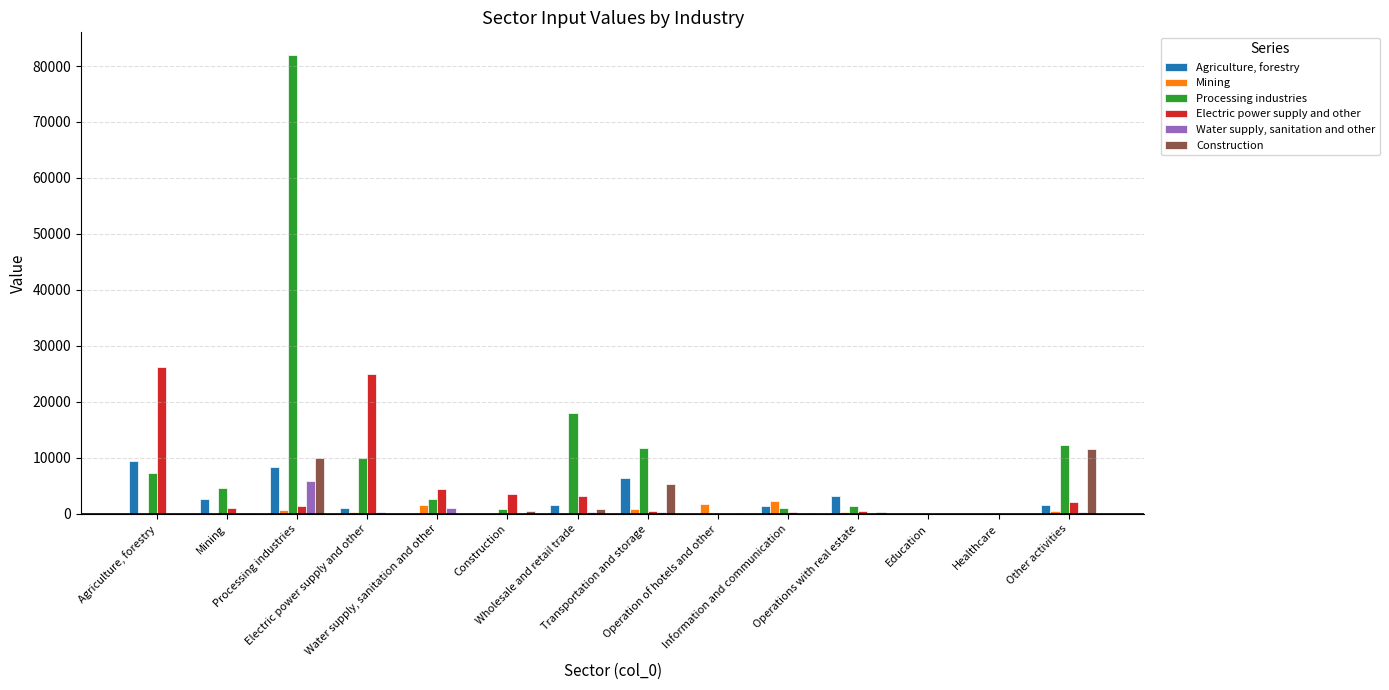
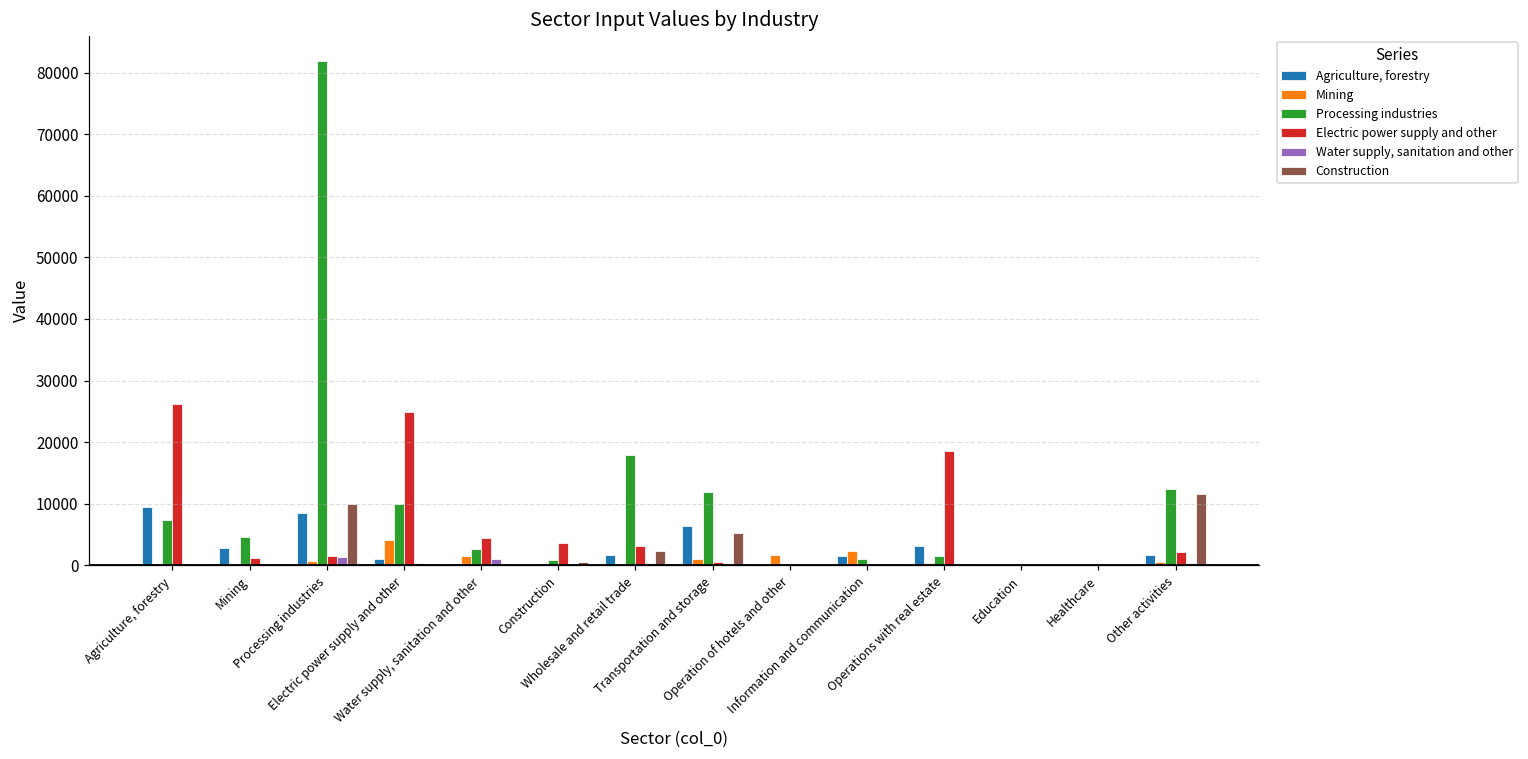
  {
    "Agriculture, forestry": {
      "Agriculture, forestry": 9000,
      "Mining": 3000,
      "Processing industries": 8000,
      "Electric power supply and other": 1000,
      "Wholesale and retail trade": 2000,
      "Transportation and storage": 6000,
      "Information and communication": 1000,
      "Operations with real estate": 3000,
      "Other activities": 2000
    },
    "Mining": {
      "Processing industries": 1000,
-     "Electric power supply and other": 0,
+     "Electric power supply and other": 4000,
      "Water supply, sanitation and other": 2000,
      "Transportation and storage": 1000,
      "Operation of hotels and other": 2000,
      "Information and communication": 2000,
      "Other activities": 0
    },
    "Processing industries": {
      "Agriculture, forestry": 7000,
      "Mining": 5000,
      "Processing industries": 82000,
      "Electric power supply and other": 10000,
      "Water supply, sanitation and other": 3000,
      "Construction": 1000,
      "Wholesale and retail trade": 18000,
      "Transportation and storage": 12000,
      "Information and communication": 1000,
      "Operations with real estate": 1000,
      "Other activities": 12000
    },
    "Electric power supply and other": {
      "Agriculture, forestry": 26000,
      "Mining": 1000,
      "Processing industries": 1000,
      "Electric power supply and other": 25000,
      "Water supply, sanitation and other": 4000,
      "Construction": 4000,
      "Wholesale and retail trade": 3000,
      "Transportation and storage": 0,
-     "Operations with real estate": 0,
+     "Operations with real estate": 19000,
      "Other activities": 2000
    },
    "Water supply, sanitation and other": {
-     "Processing industries": 6000,
+     "Processing industries": 1000,
      "Water supply, sanitation and other": 1000
    },
    "Construction": {
      "Processing industries": 10000,
      "Construction": 1000,
-     "Wholesale and retail trade": 1000,
+     "Wholesale and retail trade": 2000,
      "Transportation and storage": 5000,
      "Other activities": 12000
    }
  }
